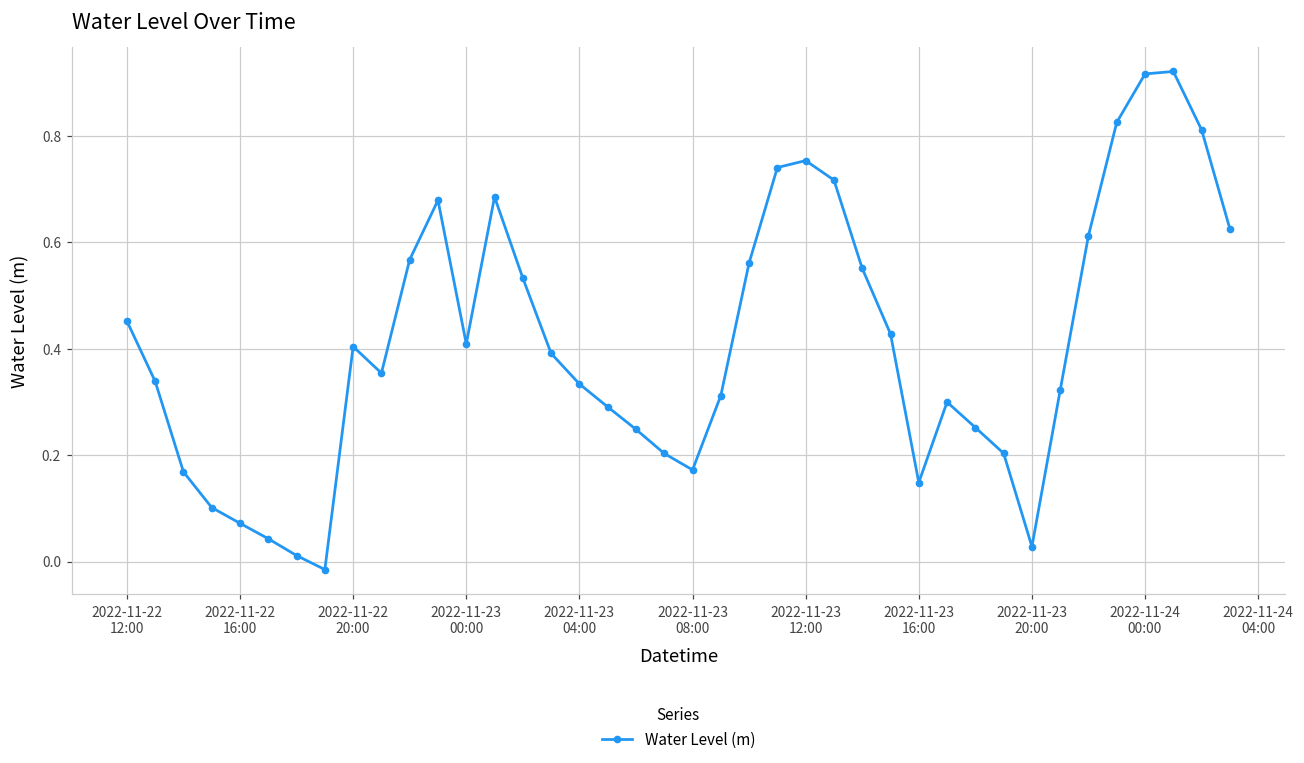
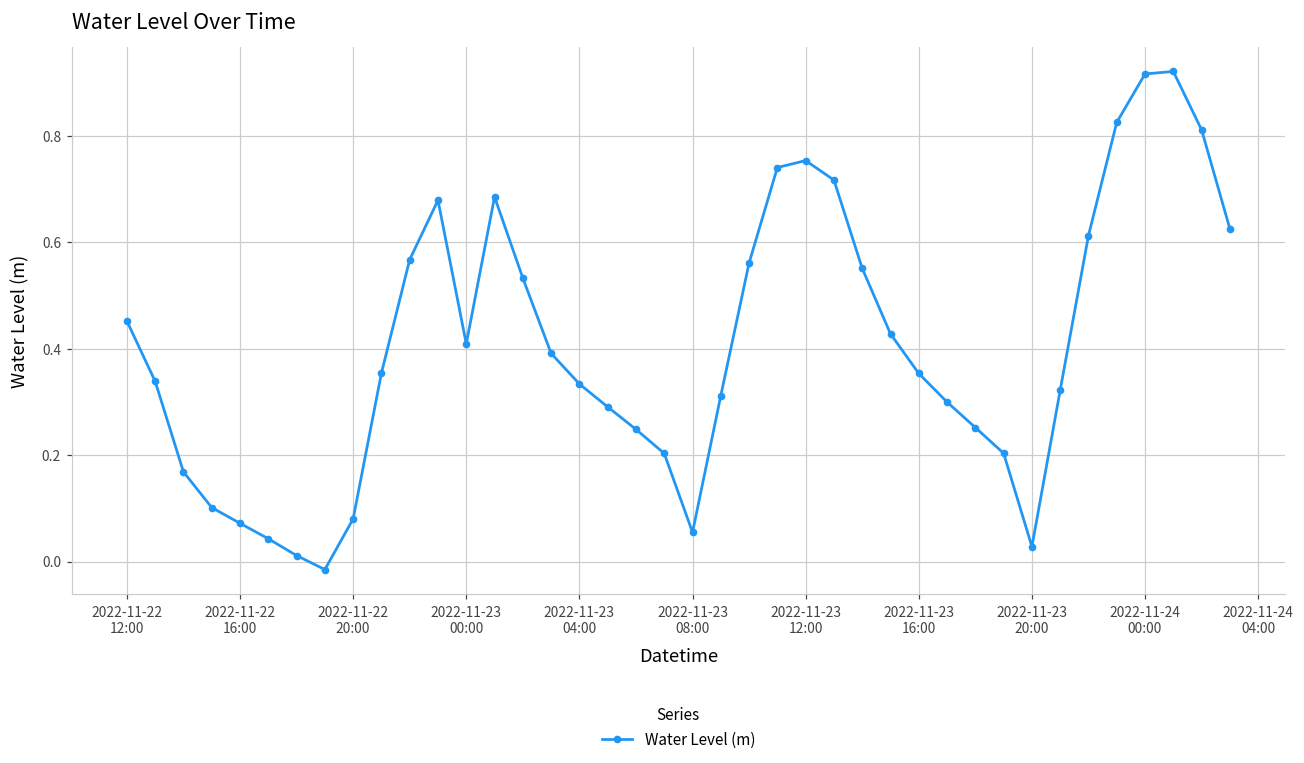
  {
    "2022-11-22 12:00": 0.45,
    "2022-11-22 16:00": 0.07,
-   "2022-11-22 20:00": 0.40,
+   "2022-11-22 20:00": 0.08,
    "2022-11-23 00:00": 0.41,
    "2022-11-23 04:00": 0.33,
-   "2022-11-23 08:00": 0.17,
+   "2022-11-23 08:00": 0.05,
    "2022-11-23 12:00": 0.75,
-   "2022-11-23 16:00": 0.15,
+   "2022-11-23 16:00": 0.35,
    "2022-11-23 20:00": 0.03,
    "2022-11-24 00:00": 0.92
  }
